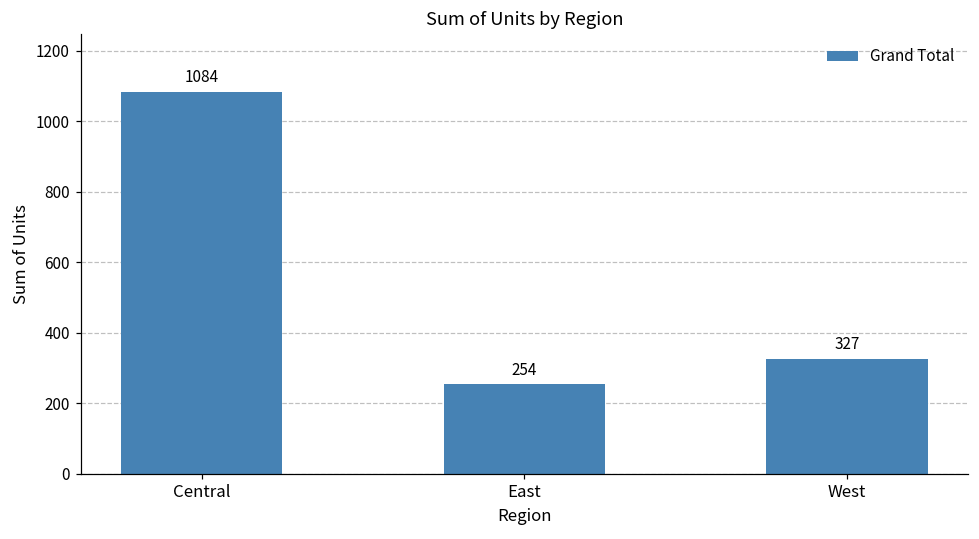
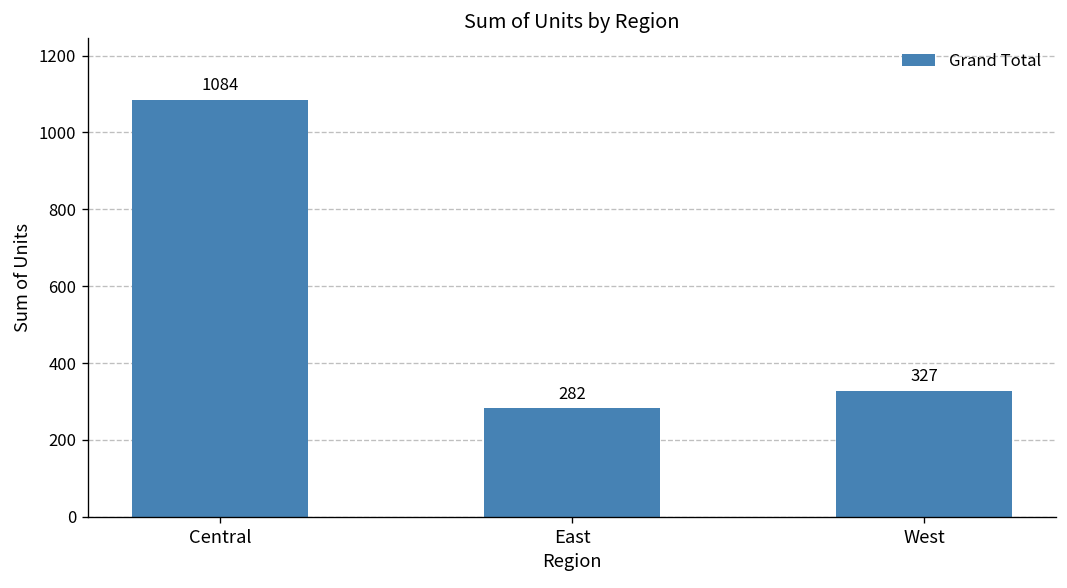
  {
    "Central": 1084,
-   "East": 254,
+   "East": 282,
    "West": 327
  }
